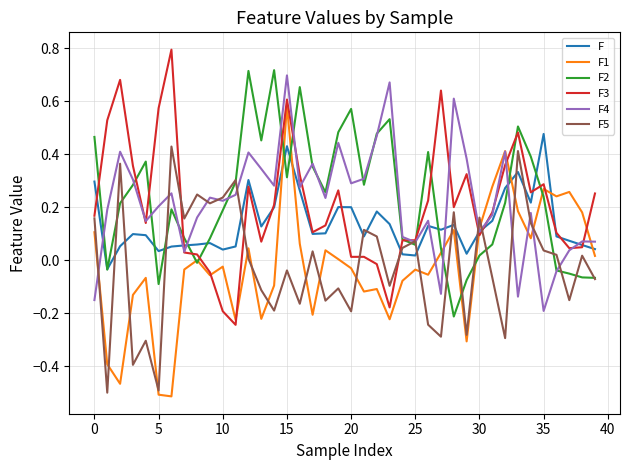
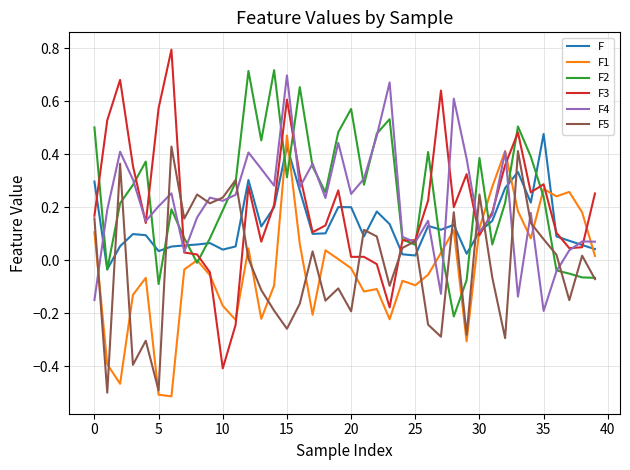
  {
    "F": {
      "0": 0.30,
      "5": 0.03,
      "10": 0.04,
      "15": 0.43,
      "20": 0.20,
      "25": 0.02,
      "35": 0.48
    },
    "F1": {
      "0": 0.11,
      "5": -0.51,
-     "10": -0.02,
-     "15": 0.58,
+     "10": -0.17,
+     "15": 0.47,
      "20": -0.03,
-     "25": -0.04,
+     "25": -0.09,
      "30": 0.12,
      "35": 0.27
    },
    "F2": {
-     "0": 0.47,
+     "0": 0.50,
      "5": -0.09,
      "10": 0.19,
      "15": 0.31,
      "20": 0.57,
      "25": 0.06,
-     "30": 0.02,
+     "30": 0.39,
      "35": 0.24
    },
    "F3": {
      "0": 0.17,
      "5": 0.57,
-     "10": -0.19,
+     "10": -0.41,
      "15": 0.61,
      "20": 0.01,
      "30": 0.09,
      "35": 0.29
    },
    "F4": {
      "0": -0.15,
      "5": 0.20,
      "10": 0.22,
      "15": 0.70,
-     "20": 0.29,
+     "20": 0.25,
      "35": -0.19
    },
    "F5": {
      "0": 0.16,
      "5": -0.49,
      "10": 0.24,
-     "15": -0.04,
+     "15": -0.26,
      "20": -0.19,
-     "30": 0.16,
-     "35": 0.04
+     "30": 0.25,
+     "35": 0.08
    }
  }
